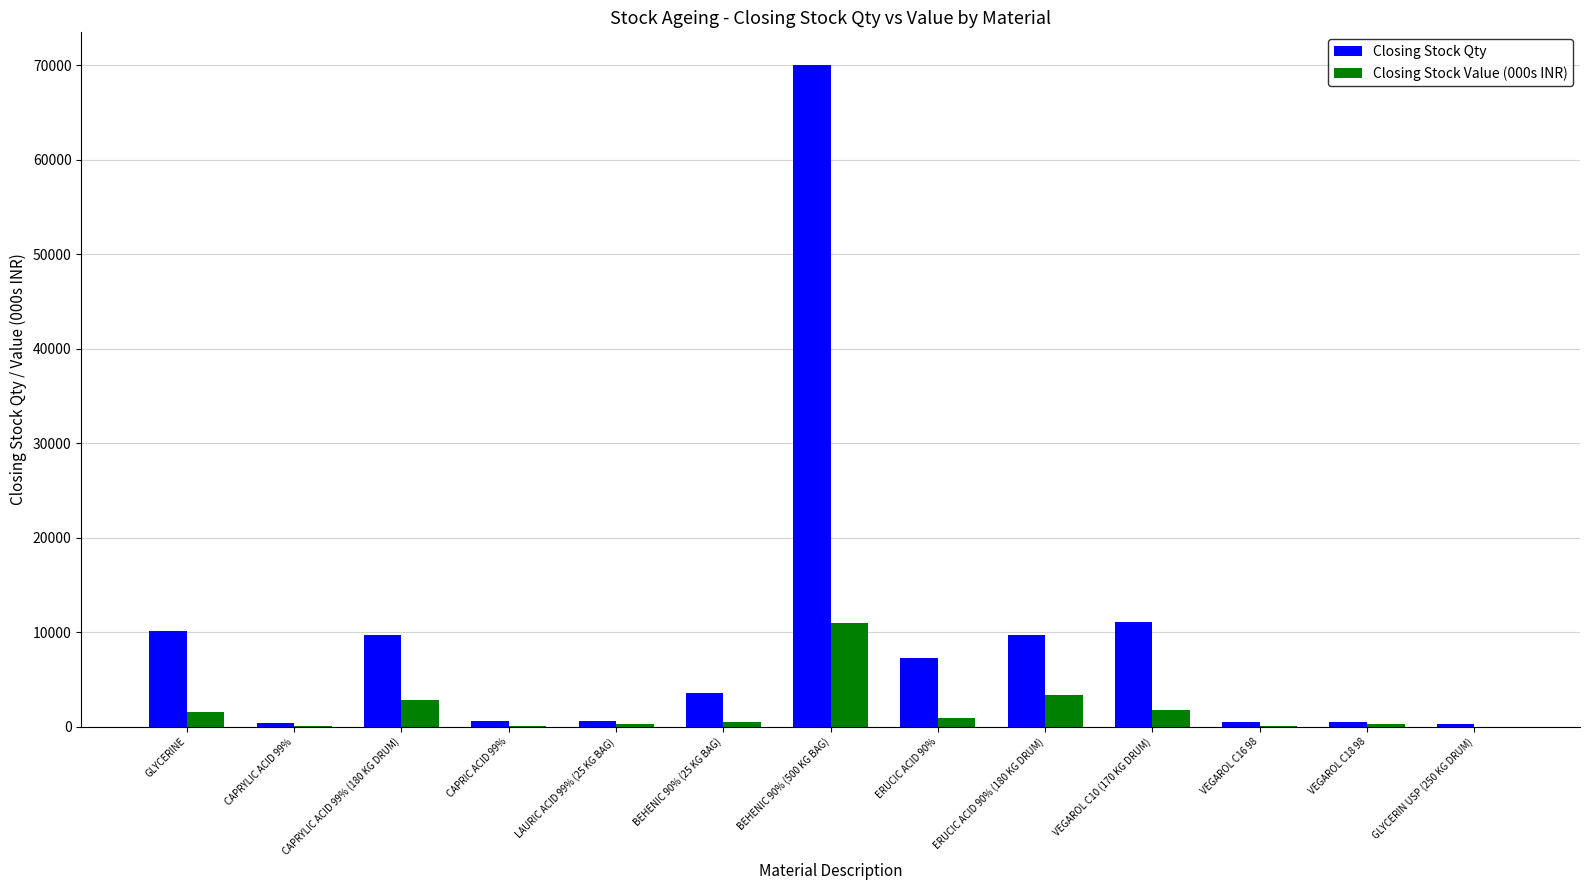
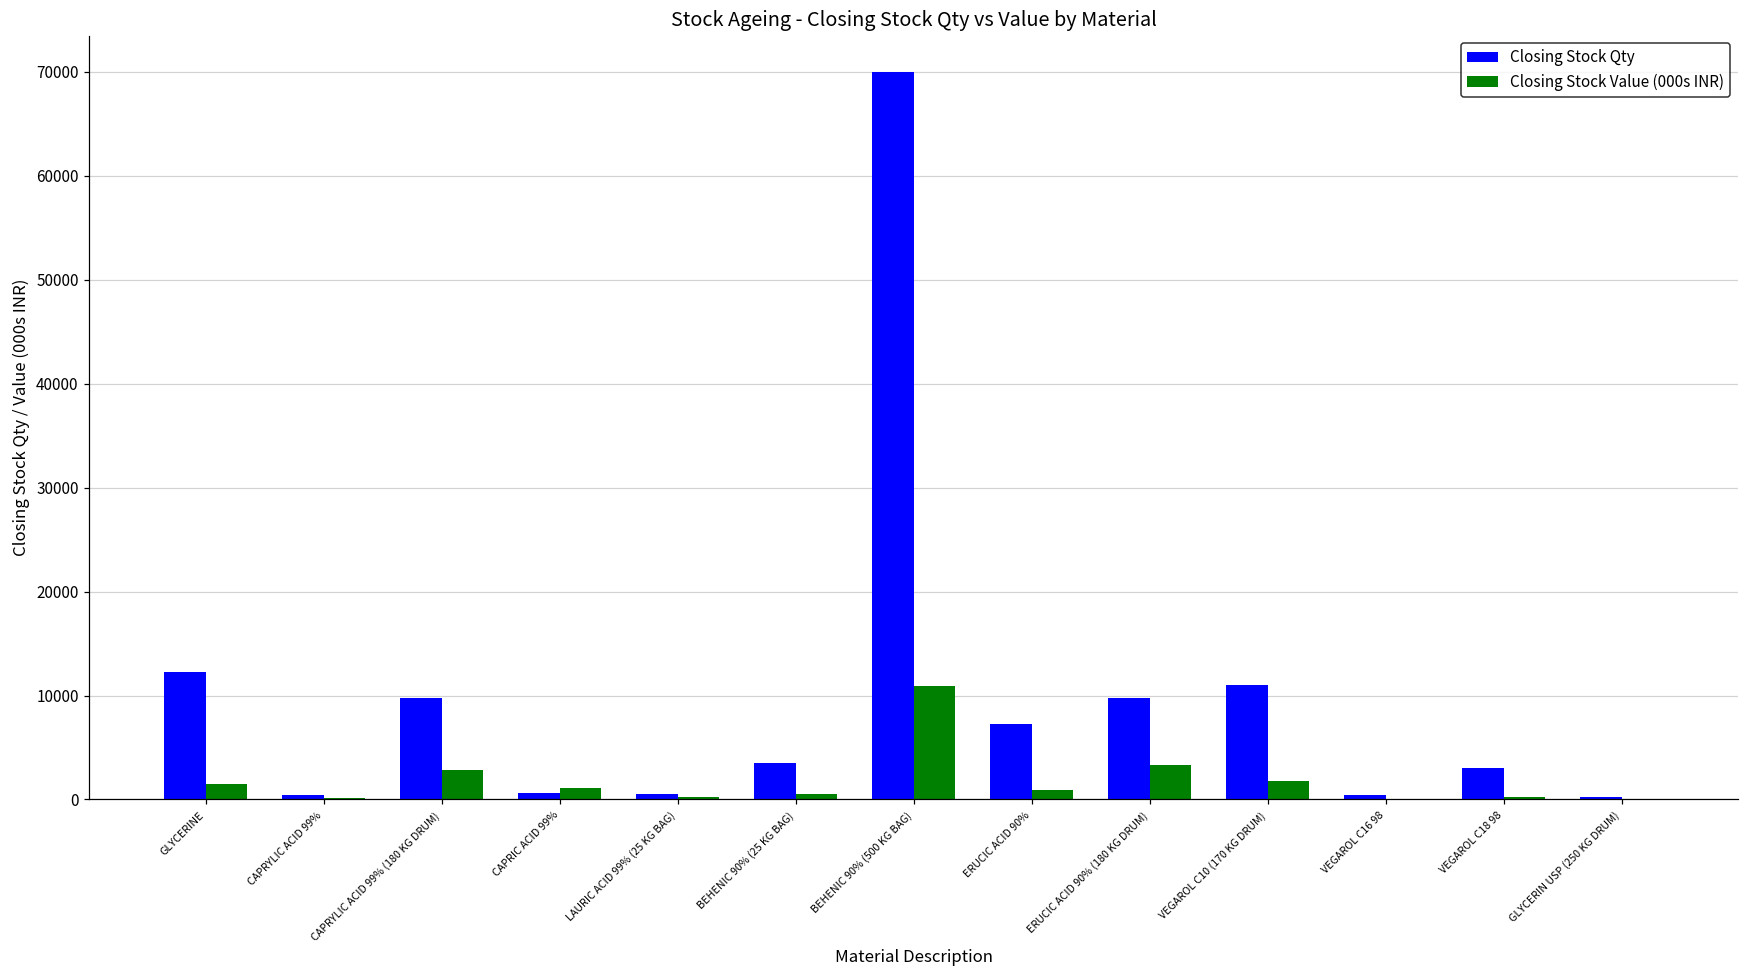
  {
    "Closing Stock Qty": {
-     "GLYCERINE": 10000,
+     "GLYCERINE": 12000,
      "CAPRYLIC ACID 99%": 0,
      "CAPRYLIC ACID 99% (180 KG DRUM)": 10000,
      "CAPRIC ACID 99%": 1000,
      "LAURIC ACID 99% (25 KG BAG)": 1000,
      "BEHENIC 90% (25 KG BAG)": 4000,
      "BEHENIC 90% (500 KG BAG)": 70000,
      "ERUCIC ACID 90%": 7000,
      "ERUCIC ACID 90% (180 KG DRUM)": 10000,
      "VEGAROL C10 (170 KG DRUM)": 11000,
      "VEGAROL C16 98": 0,
-     "VEGAROL C18 98": 1000
+     "VEGAROL C18 98": 3000
    },
    "Closing Stock Value (000s INR)": {
      "GLYCERINE": 2000,
      "CAPRYLIC ACID 99% (180 KG DRUM)": 3000,
-     "CAPRIC ACID 99%": 0,
+     "CAPRIC ACID 99%": 1000,
      "BEHENIC 90% (25 KG BAG)": 1000,
      "BEHENIC 90% (500 KG BAG)": 11000,
      "ERUCIC ACID 90%": 1000,
      "ERUCIC ACID 90% (180 KG DRUM)": 3000,
      "VEGAROL C10 (170 KG DRUM)": 2000
    }
  }
